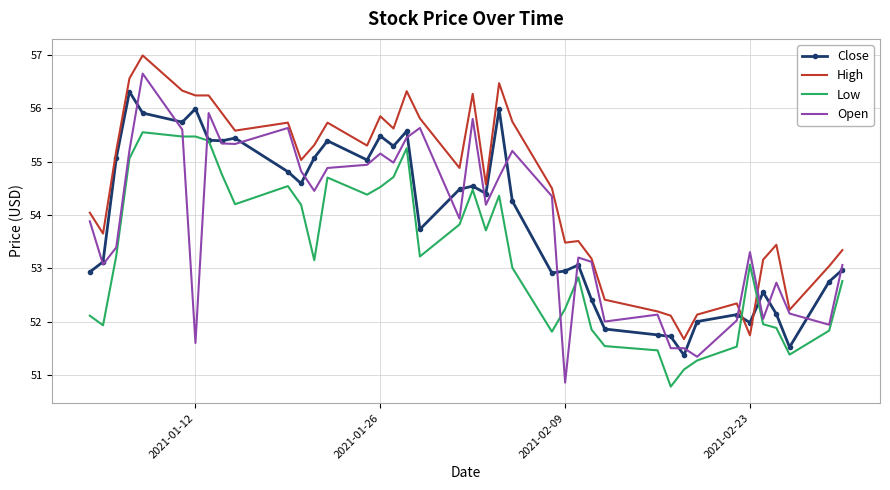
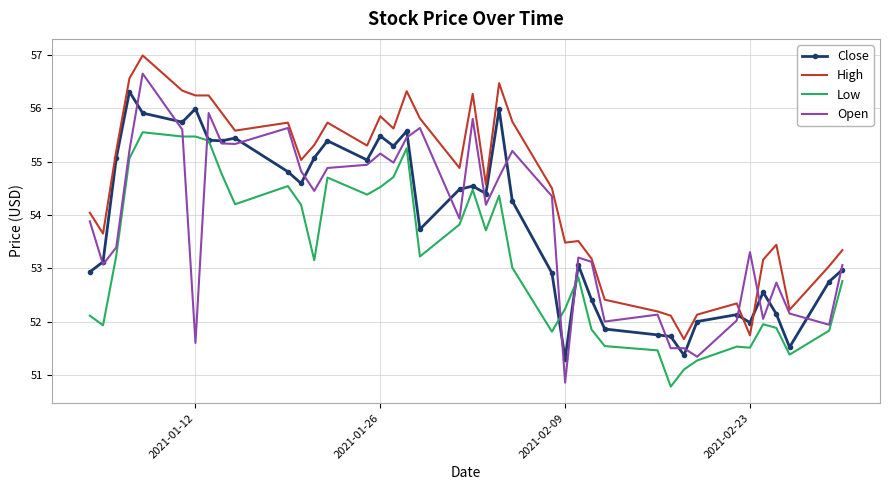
  {
    "Close": {
      "2021-01-12": 56.0,
      "2021-01-26": 55.5,
-     "2021-02-09": 53.0,
+     "2021-02-09": 51.3,
      "2021-02-23": 52.0
    },
    "High": {
      "2021-01-12": 56.2,
      "2021-01-26": 55.8,
      "2021-02-09": 53.5,
      "2021-02-23": 51.7
    },
    "Low": {
      "2021-01-12": 55.5,
      "2021-01-26": 54.5,
      "2021-02-09": 52.2,
-     "2021-02-23": 53.1
+     "2021-02-23": 51.5
    },
    "Open": {
      "2021-01-12": 51.6,
      "2021-01-26": 55.2,
      "2021-02-09": 50.9,
      "2021-02-23": 53.3
    }
  }
